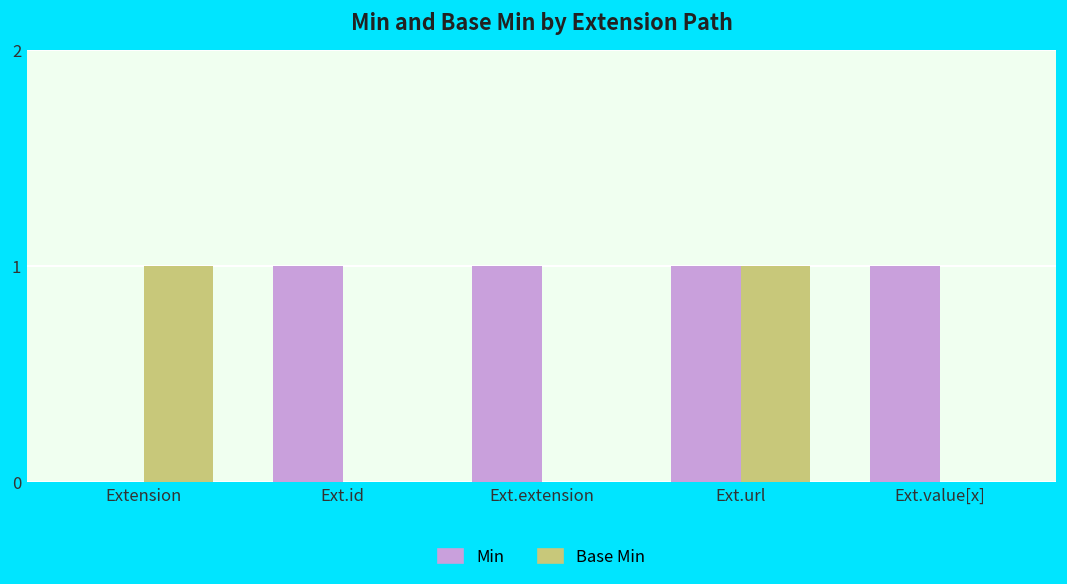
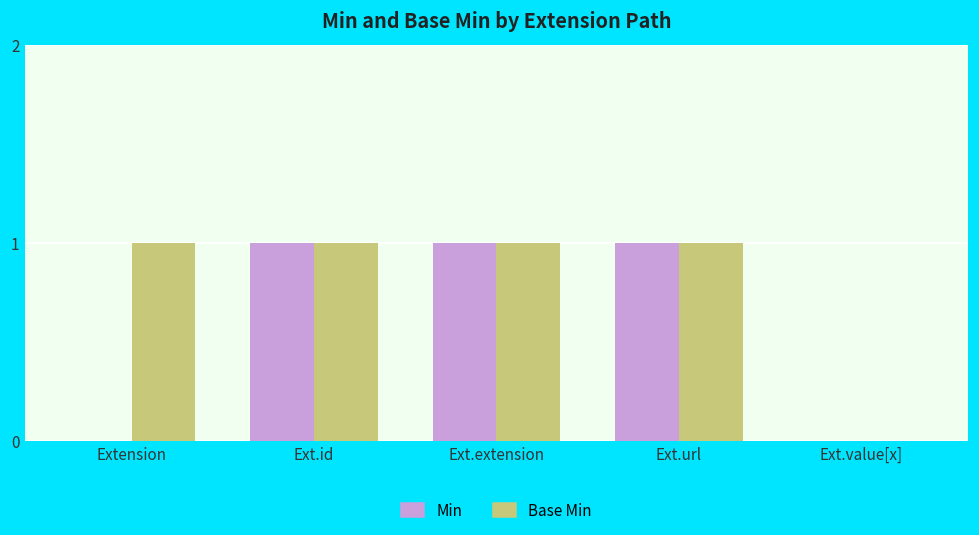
  {
    "Min": {
      "Extension": 0,
      "Ext.id": 1,
      "Ext.extension": 1,
      "Ext.url": 1,
-     "Ext.value[x]": 1
+     "Ext.value[x]": 0
    },
    "Base Min": {
      "Extension": 1,
-     "Ext.id": 0,
-     "Ext.extension": 0,
+     "Ext.id": 1,
+     "Ext.extension": 1,
      "Ext.url": 1,
      "Ext.value[x]": 0
    }
  }
